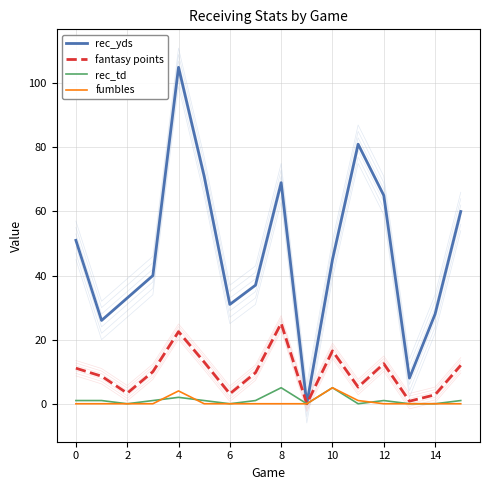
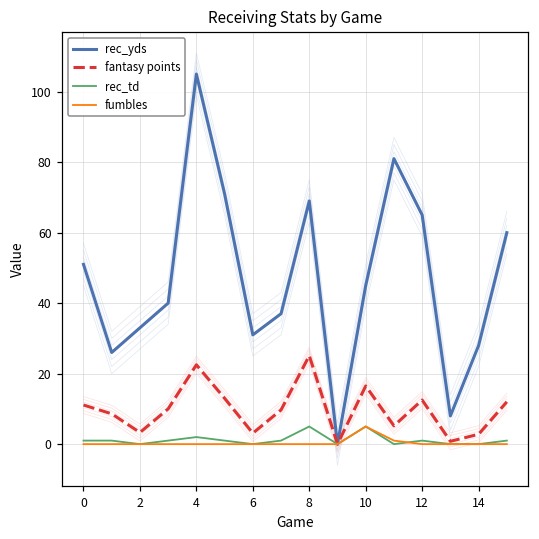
  {
    "rec_yds": {
      "0": 51,
      "2": 33,
      "4": 105,
      "6": 31,
      "8": 69,
      "10": 45,
      "12": 65,
      "14": 28
    },
    "fantasy points": {
      "12": 13
    },
    "rec_td": {
      "0": 1,
      "4": 2,
      "8": 5,
      "12": 1
    },
    "fumbles": {
      "0": 0,
-     "4": 4,
+     "4": 0,
      "8": 0,
      "12": 0
    }
  }
